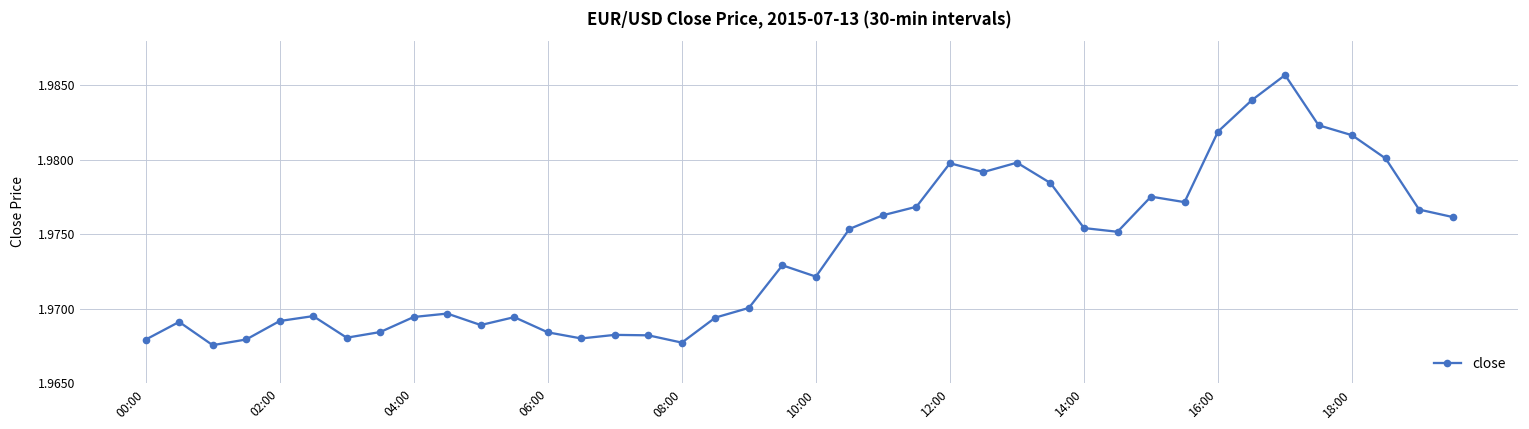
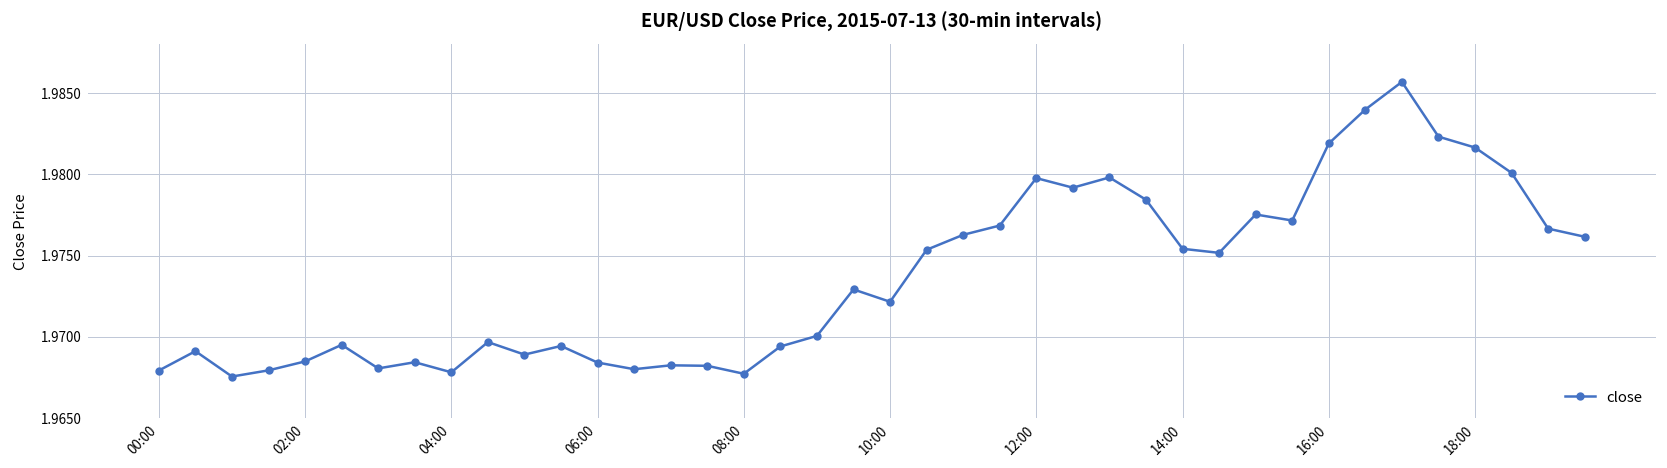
  {
    "00:00": 1.9679,
-   "02:00": 1.9692,
-   "04:00": 1.9695,
+   "02:00": 1.9685,
+   "04:00": 1.9678,
    "06:00": 1.9684,
    "08:00": 1.9677,
    "10:00": 1.9722,
    "12:00": 1.9798,
    "14:00": 1.9754,
    "16:00": 1.9819,
    "18:00": 1.9817
  }
